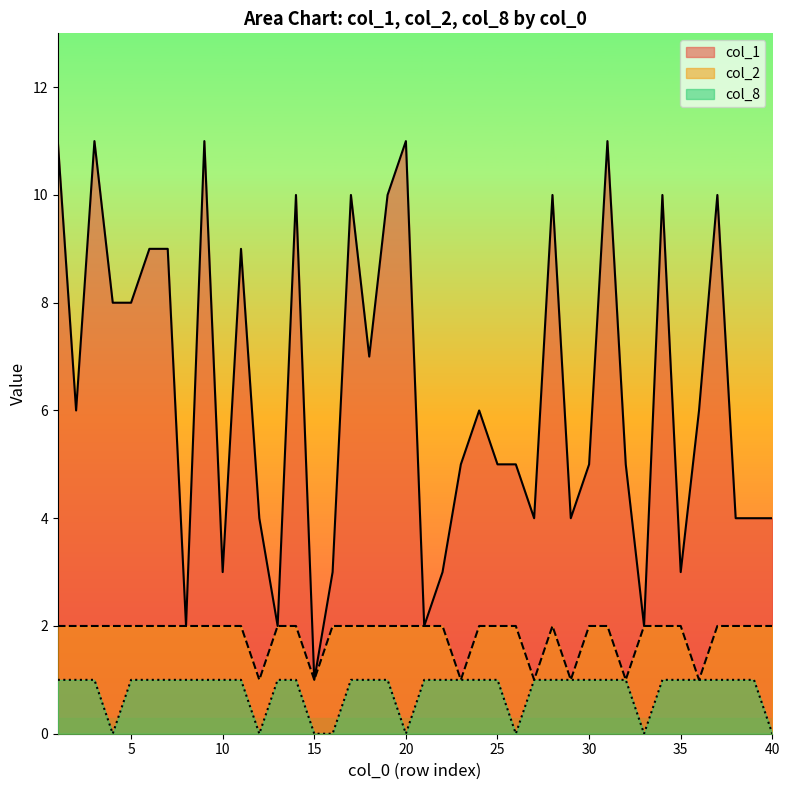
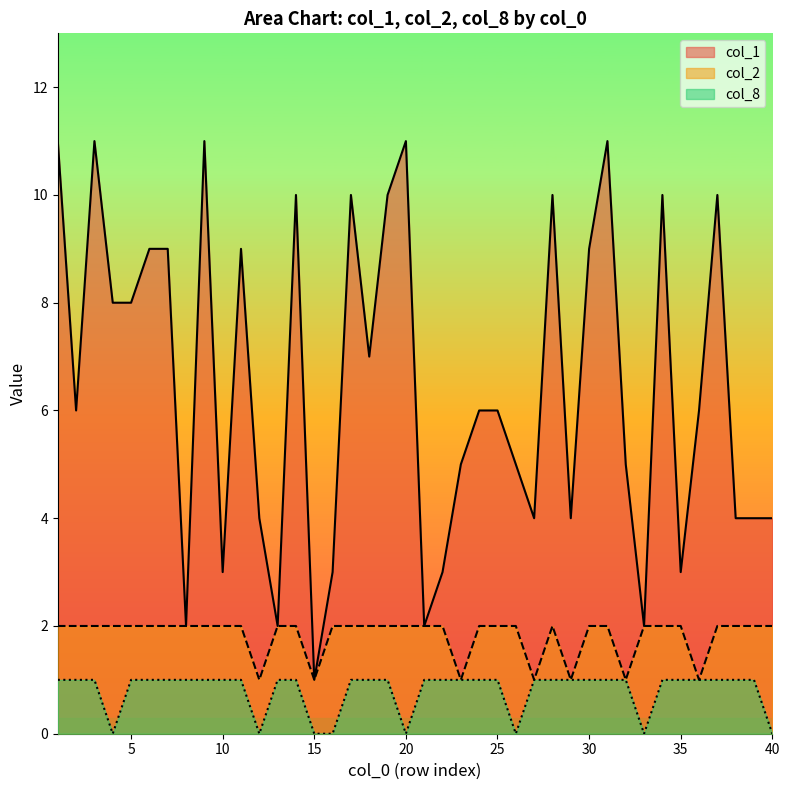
  {
    "col_1": {
      "5": 8,
      "10": 3,
      "20": 11,
-     "25": 5,
-     "30": 5,
+     "25": 6,
+     "30": 9,
      "35": 3,
      "40": 4
    },
    "col_2": {
      "5": 2,
      "10": 2,
      "20": 2,
      "25": 2,
      "30": 2,
      "35": 2,
      "40": 2
    },
    "col_8": {
      "5": 1,
      "10": 1,
      "25": 1,
      "30": 1,
      "35": 1
    }
  }
